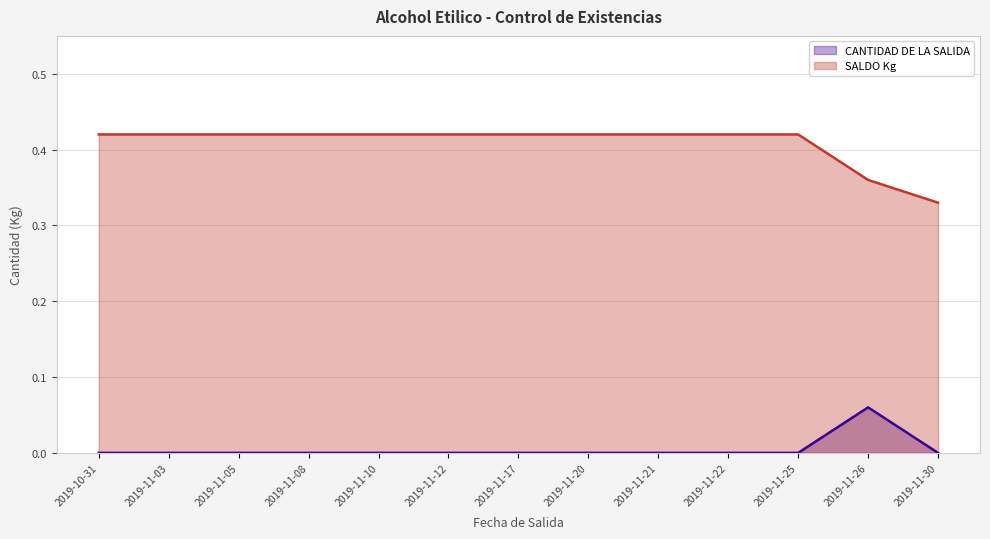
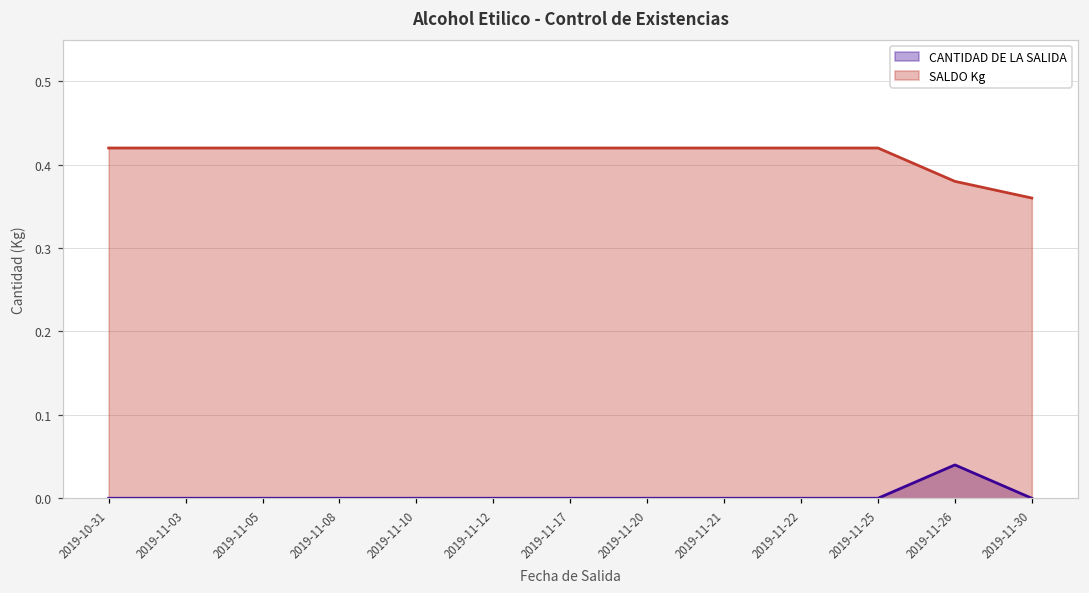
  {
    "CANTIDAD DE LA SALIDA": {
      "2019-10-31": 0.00,
      "2019-11-03": 0.00,
      "2019-11-05": 0.00,
      "2019-11-08": 0.00,
      "2019-11-10": 0.00,
      "2019-11-12": 0.00,
      "2019-11-17": 0.00,
      "2019-11-20": 0.00,
      "2019-11-21": 0.00,
      "2019-11-22": 0.00,
      "2019-11-25": 0.00,
-     "2019-11-26": 0.06,
+     "2019-11-26": 0.04,
      "2019-11-30": 0.00
    },
    "SALDO Kg": {
      "2019-10-31": 0.42,
      "2019-11-03": 0.42,
      "2019-11-05": 0.42,
      "2019-11-08": 0.42,
      "2019-11-10": 0.42,
      "2019-11-12": 0.42,
      "2019-11-17": 0.42,
      "2019-11-20": 0.42,
      "2019-11-21": 0.42,
      "2019-11-22": 0.42,
      "2019-11-25": 0.42,
-     "2019-11-26": 0.36,
-     "2019-11-30": 0.33
+     "2019-11-26": 0.38,
+     "2019-11-30": 0.36
    }
  }
